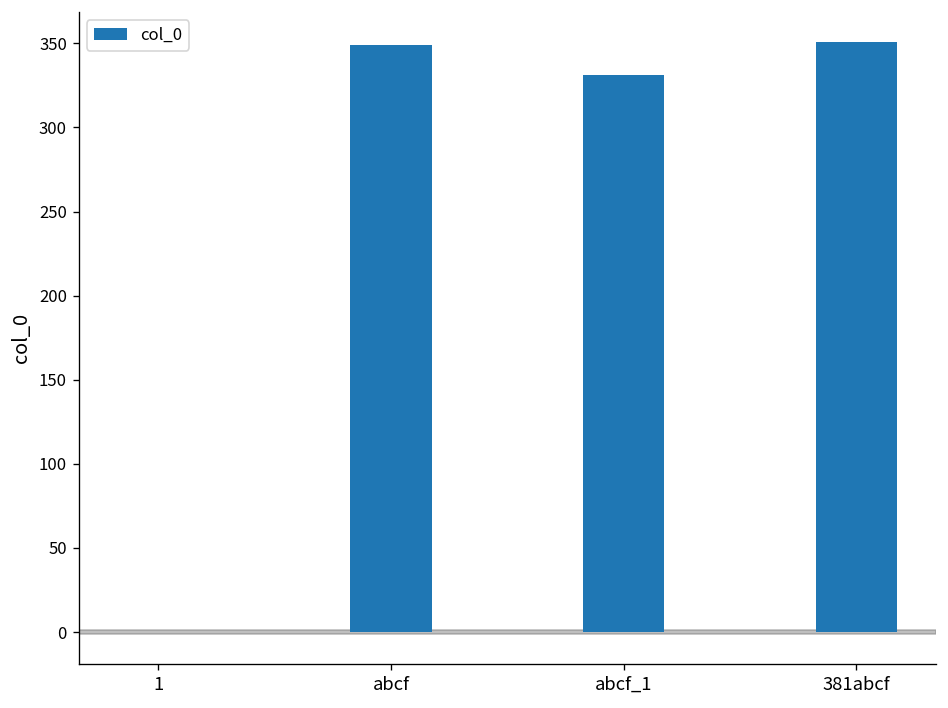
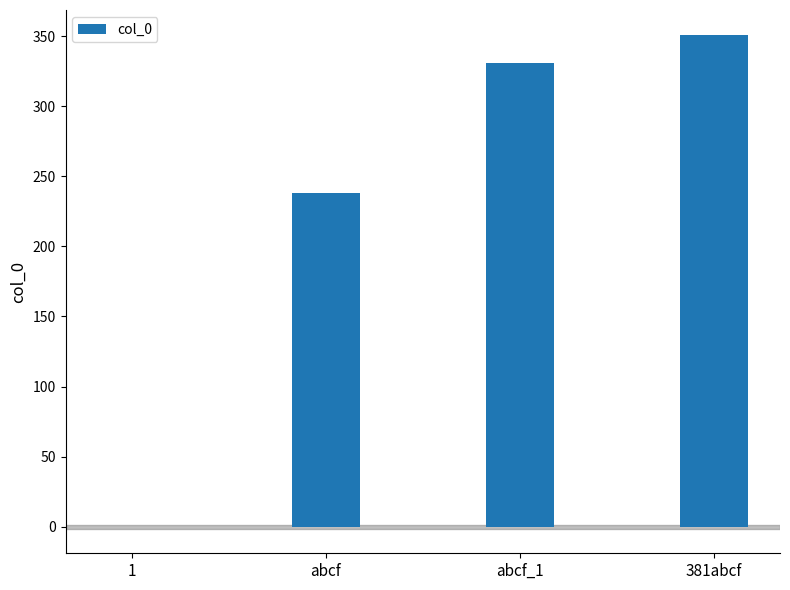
  {
    "1": 0,
-   "abcf": 349,
+   "abcf": 238,
    "abcf_1": 331,
    "381abcf": 351
  }
